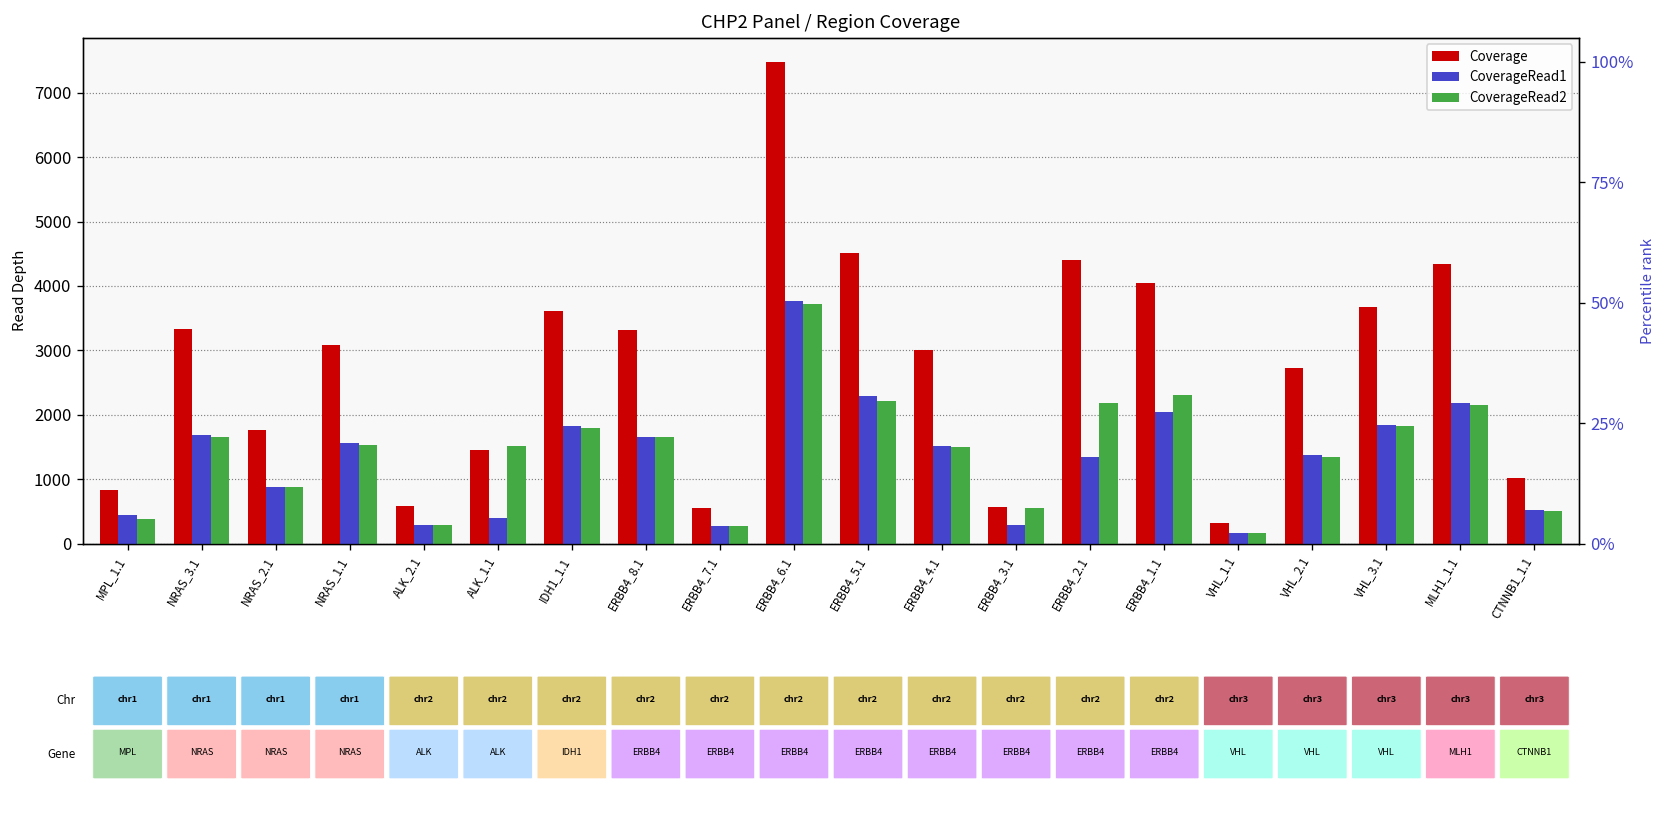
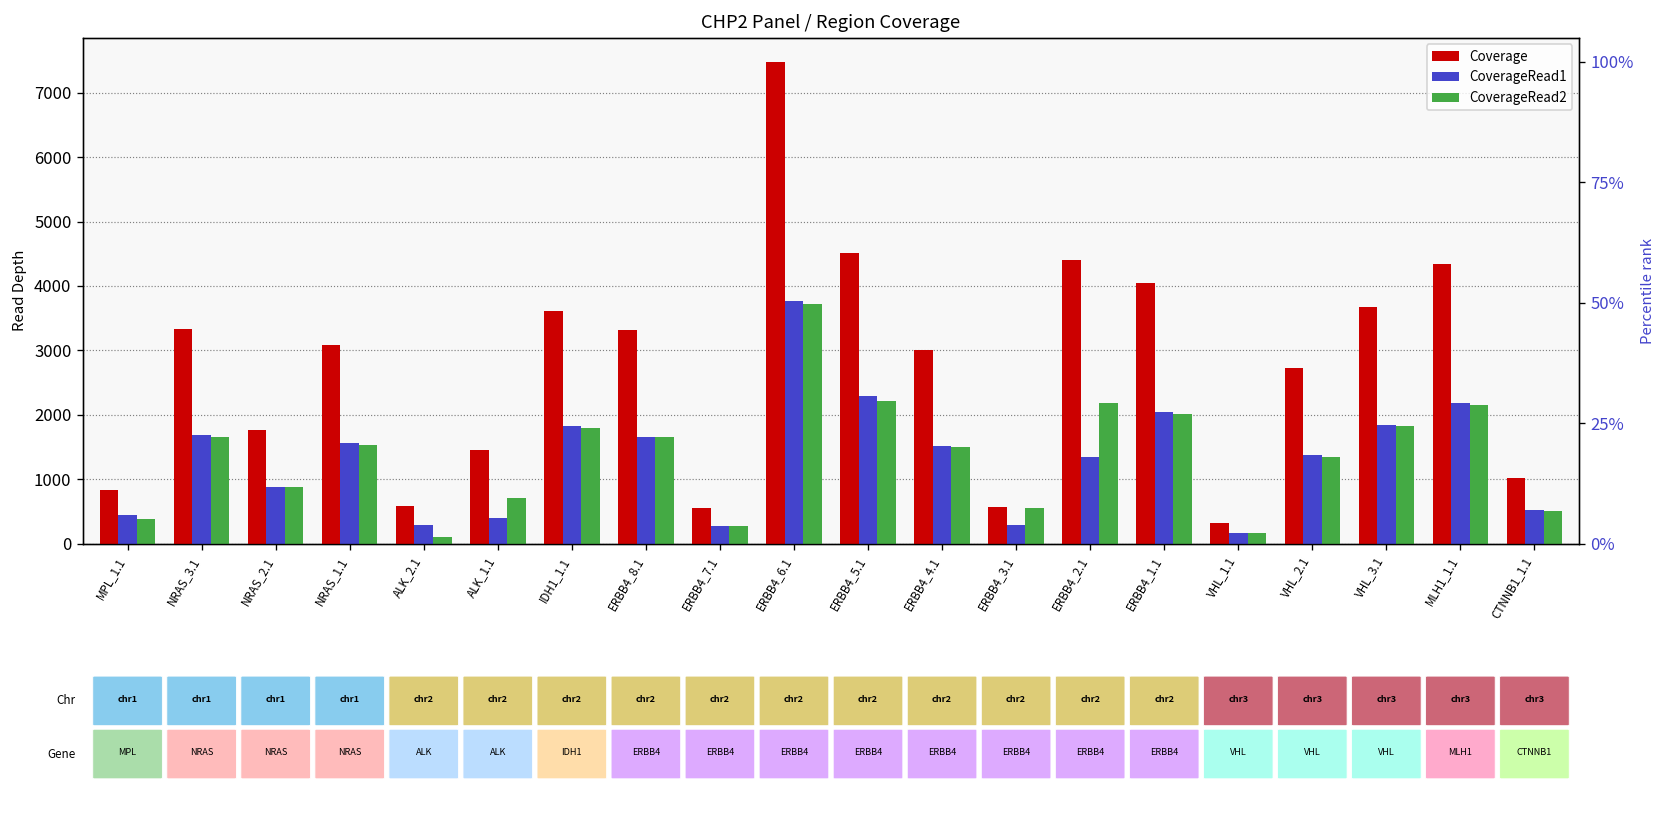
  {
    "Coverage": {
      "MPL_1.1": 800,
      "NRAS_3.1": 3300,
      "NRAS_2.1": 1800,
      "NRAS_1.1": 3100,
      "ALK_2.1": 600,
      "ALK_1.1": 1500,
      "IDH1_1.1": 3600,
      "ERBB4_8.1": 3300,
      "ERBB4_7.1": 600,
      "ERBB4_6.1": 7500,
      "ERBB4_5.1": 4500,
      "ERBB4_4.1": 3000,
      "ERBB4_3.1": 600,
      "ERBB4_2.1": 4400,
      "ERBB4_1.1": 4000,
      "VHL_1.1": 300,
      "VHL_2.1": 2700,
      "VHL_3.1": 3700,
      "MLH1_1.1": 4300,
      "CTNNB1_1.1": 1000
    },
    "CoverageRead1": {
      "MPL_1.1": 400,
      "NRAS_3.1": 1700,
      "NRAS_2.1": 900,
      "NRAS_1.1": 1600,
      "ALK_2.1": 300,
      "ALK_1.1": 400,
      "IDH1_1.1": 1800,
      "ERBB4_8.1": 1700,
      "ERBB4_7.1": 300,
      "ERBB4_6.1": 3800,
      "ERBB4_5.1": 2300,
      "ERBB4_4.1": 1500,
      "ERBB4_3.1": 300,
      "ERBB4_2.1": 1300,
      "ERBB4_1.1": 2000,
      "VHL_1.1": 200,
      "VHL_2.1": 1400,
      "VHL_3.1": 1800,
      "MLH1_1.1": 2200,
      "CTNNB1_1.1": 500
    },
    "CoverageRead2": {
      "MPL_1.1": 400,
      "NRAS_3.1": 1700,
      "NRAS_2.1": 900,
      "NRAS_1.1": 1500,
-     "ALK_2.1": 300,
-     "ALK_1.1": 1500,
+     "ALK_2.1": 100,
+     "ALK_1.1": 700,
      "IDH1_1.1": 1800,
      "ERBB4_8.1": 1700,
      "ERBB4_7.1": 300,
      "ERBB4_6.1": 3700,
      "ERBB4_5.1": 2200,
      "ERBB4_4.1": 1500,
      "ERBB4_3.1": 600,
      "ERBB4_2.1": 2200,
-     "ERBB4_1.1": 2300,
+     "ERBB4_1.1": 2000,
      "VHL_1.1": 200,
      "VHL_2.1": 1300,
      "VHL_3.1": 1800,
      "MLH1_1.1": 2100,
      "CTNNB1_1.1": 500
    }
  }
